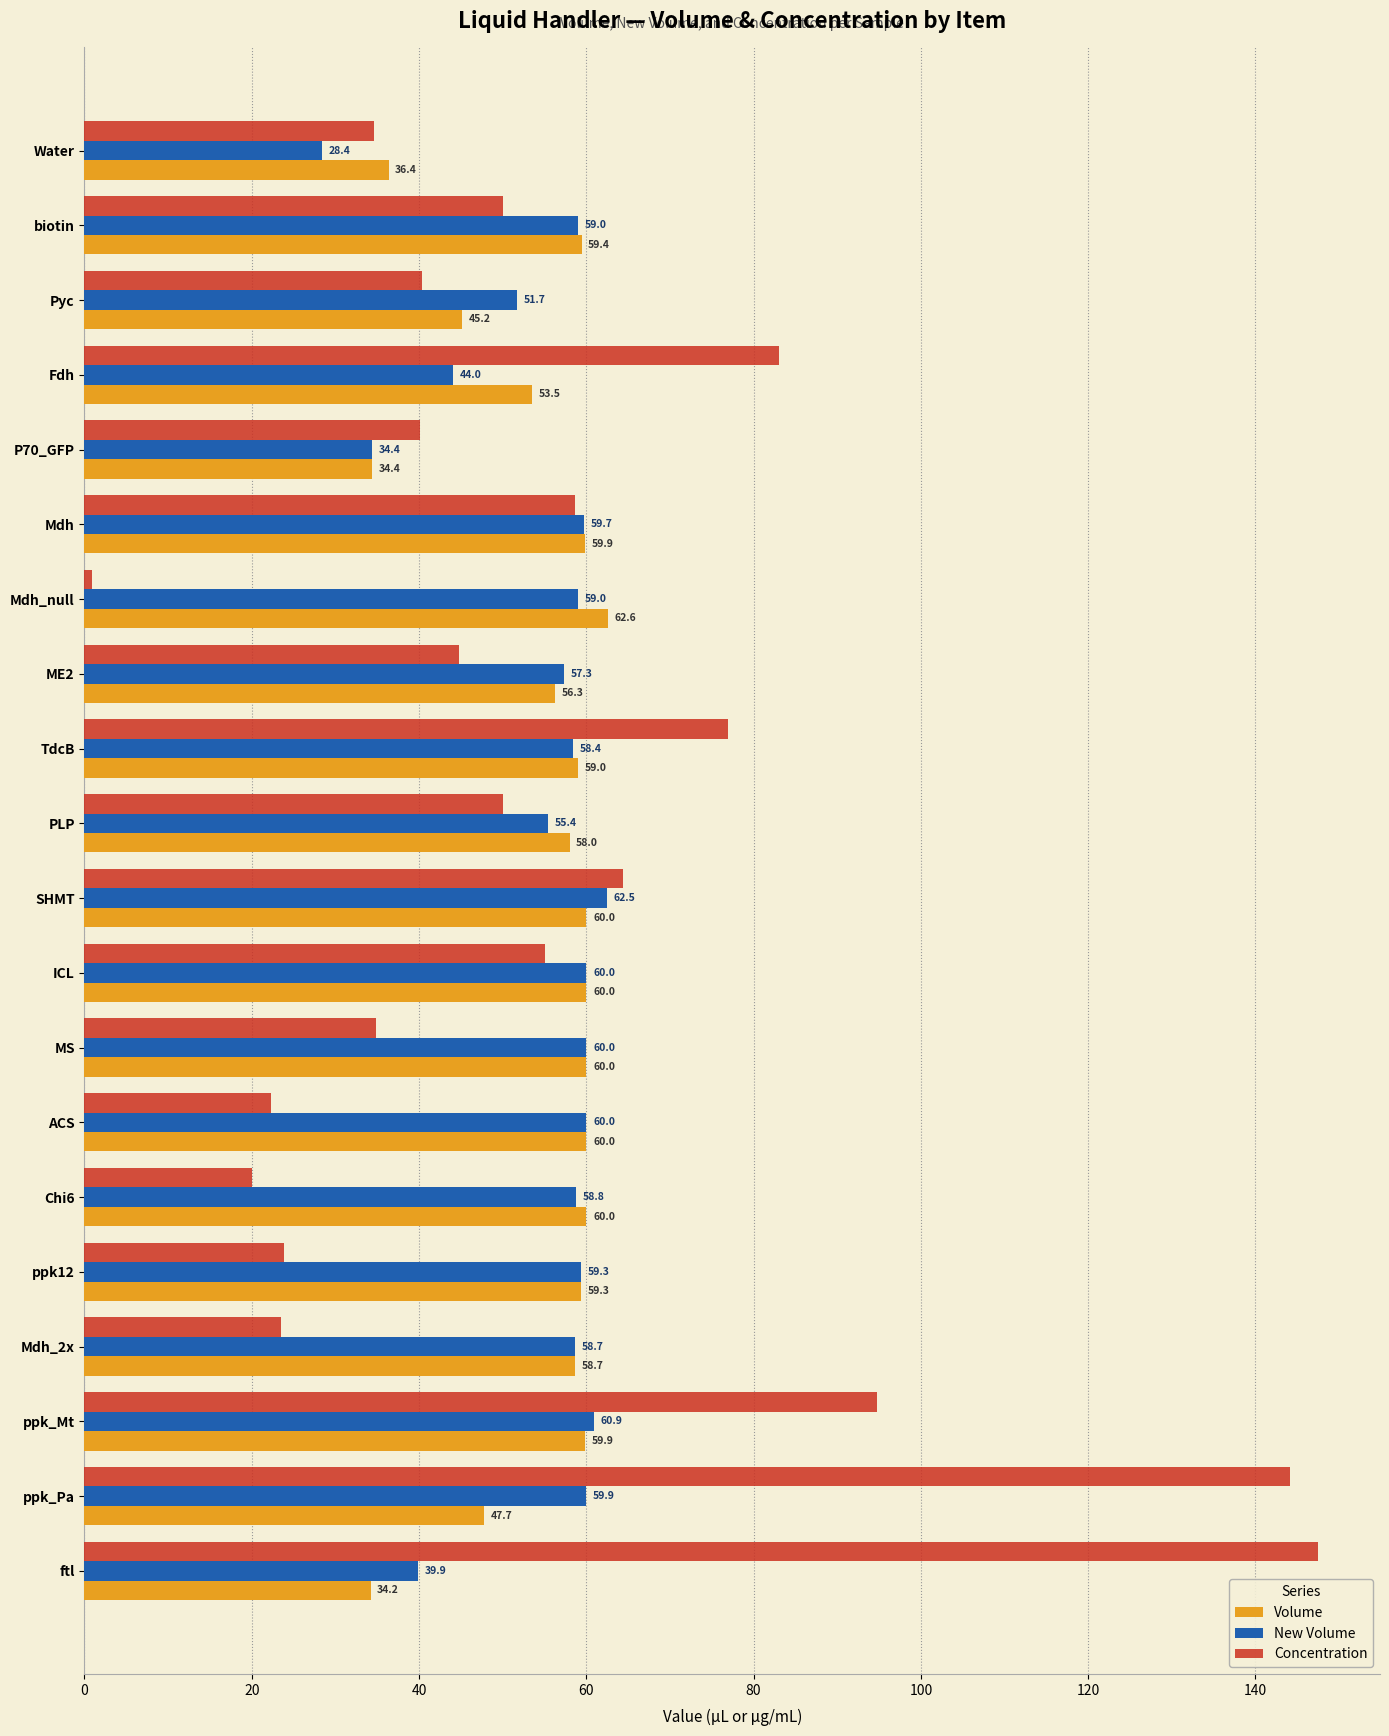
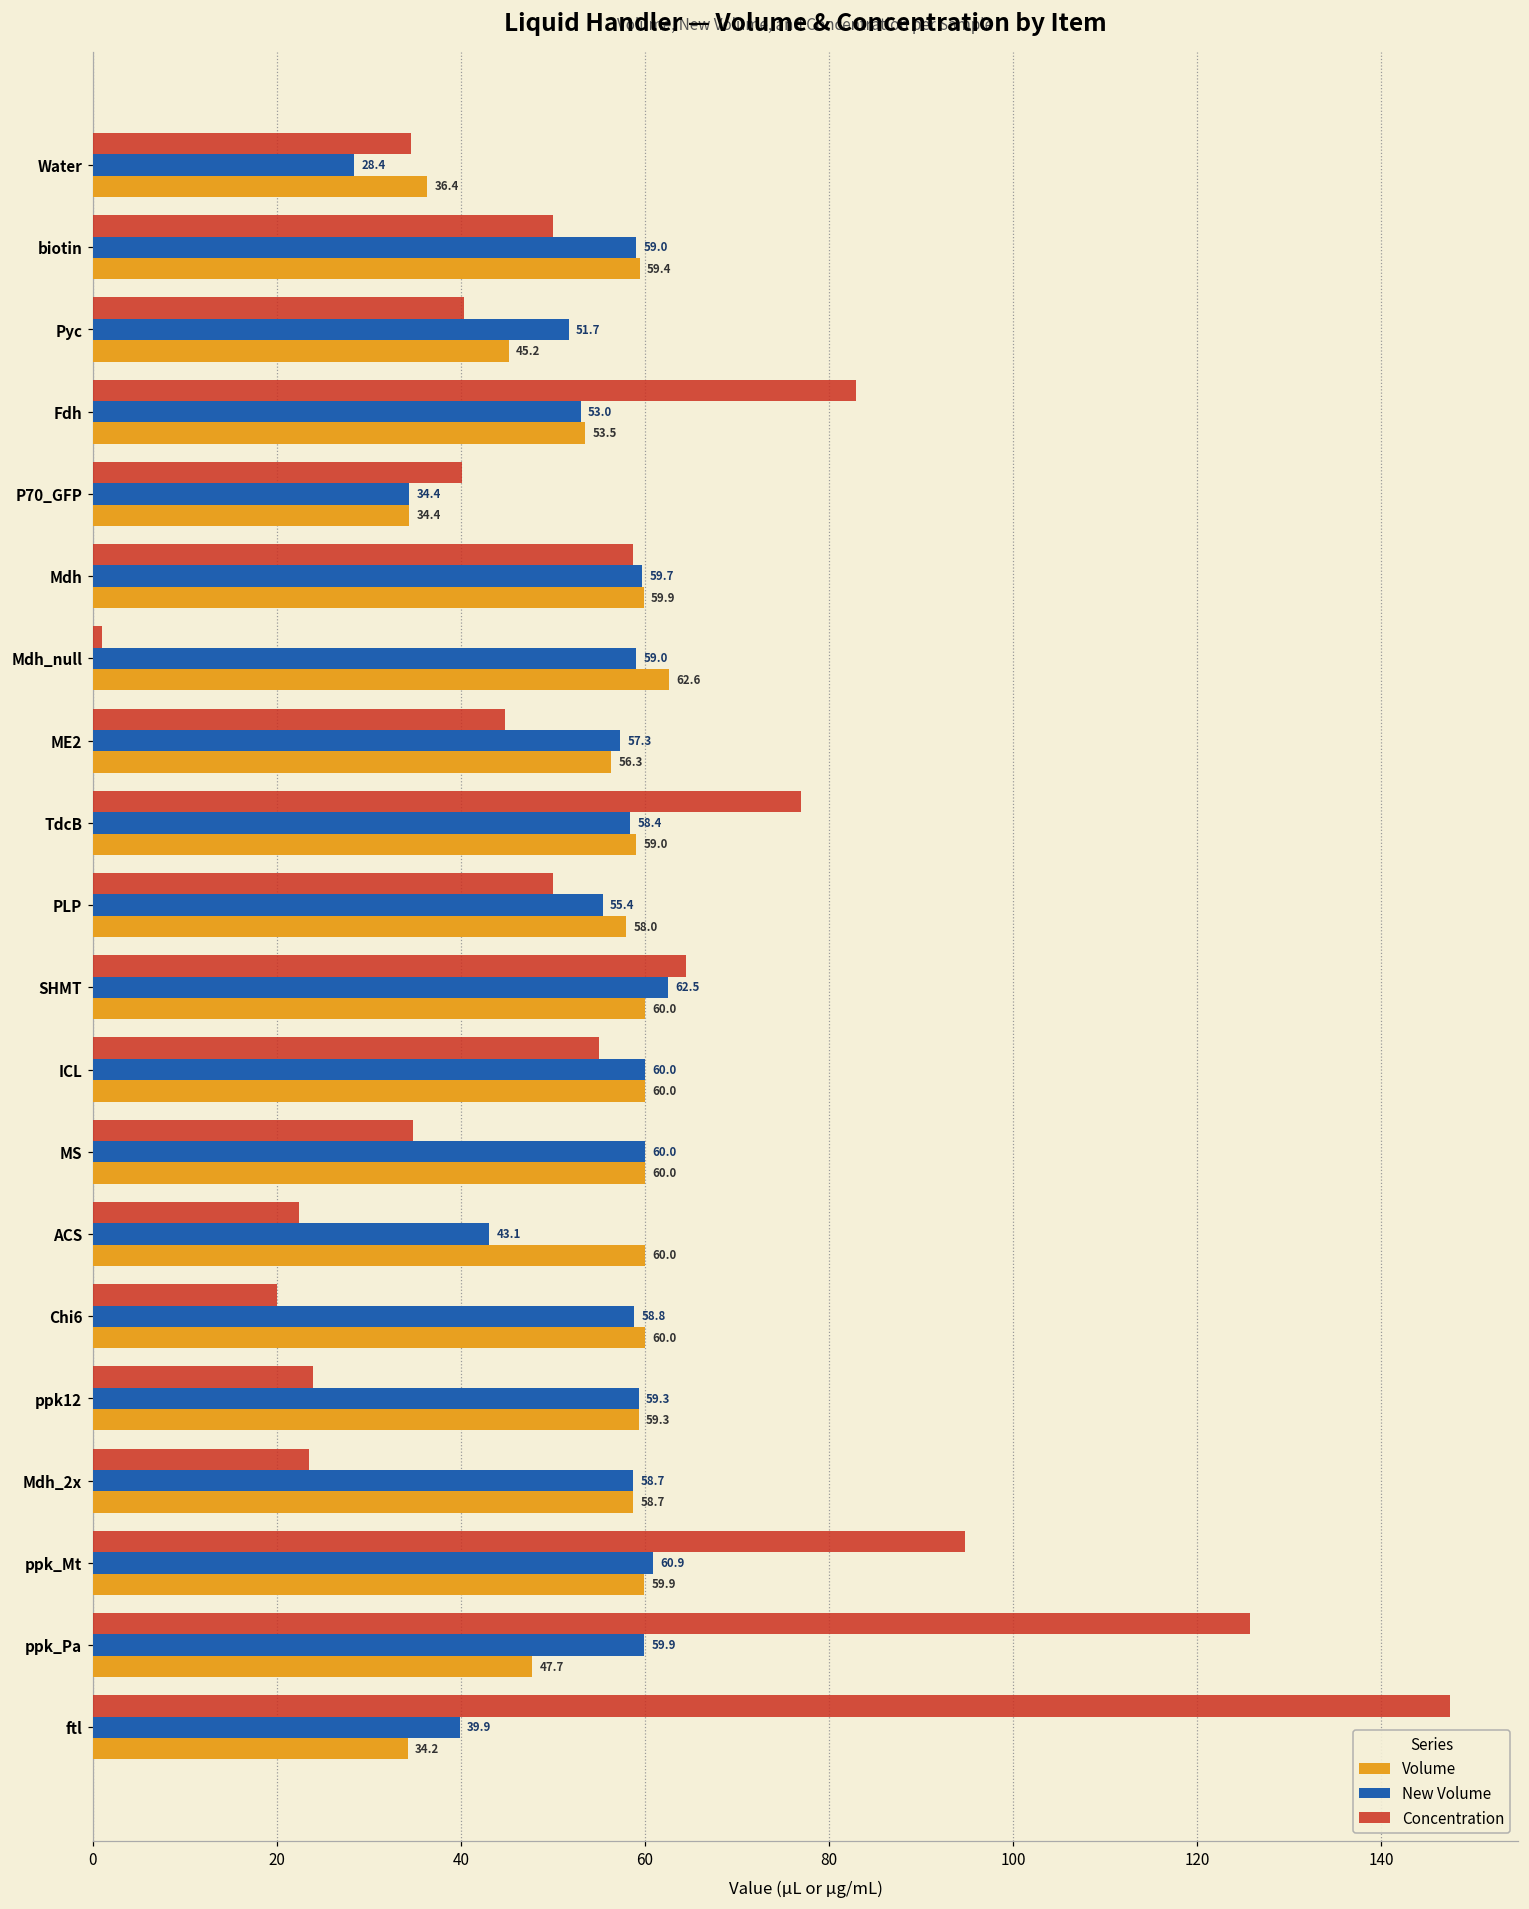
  {
    "Volume": {
      "Water": 36.4,
      "biotin": 59.4,
      "Pyc": 45.2,
      "Fdh": 53.5,
      "P70_GFP": 34.4,
      "Mdh": 59.9,
      "Mdh_null": 62.6,
      "ME2": 56.3,
      "TdcB": 59.0,
      "PLP": 58.0,
      "SHMT": 60.0,
      "ICL": 60.0,
      "MS": 60.0,
      "ACS": 60.0,
      "Chi6": 60.0,
      "ppk12": 59.3,
      "Mdh_2x": 58.7,
      "ppk_Mt": 59.9,
      "ppk_Pa": 47.7,
      "ftl": 34.2
    },
    "New Volume": {
      "Water": 28.4,
      "biotin": 59.0,
      "Pyc": 51.7,
-     "Fdh": 44.0,
+     "Fdh": 53.0,
      "P70_GFP": 34.4,
      "Mdh": 59.7,
      "Mdh_null": 59.0,
      "ME2": 57.3,
      "TdcB": 58.4,
      "PLP": 55.4,
      "SHMT": 62.5,
      "ICL": 60.0,
      "MS": 60.0,
-     "ACS": 60.0,
+     "ACS": 43.1,
      "Chi6": 58.8,
      "ppk12": 59.3,
      "Mdh_2x": 58.7,
      "ppk_Mt": 60.9,
      "ppk_Pa": 59.9,
      "ftl": 39.9
    },
    "Concentration": {
      "Water": 35,
      "biotin": 50,
      "Pyc": 40,
      "Fdh": 83,
      "P70_GFP": 40,
      "Mdh": 59,
      "Mdh_null": 1,
      "ME2": 45,
      "TdcB": 77,
      "PLP": 50,
      "SHMT": 64,
      "ICL": 55,
      "MS": 35,
      "ACS": 22,
      "Chi6": 20,
      "ppk12": 24,
      "Mdh_2x": 24,
      "ppk_Mt": 95,
-     "ppk_Pa": 144,
+     "ppk_Pa": 126,
      "ftl": 148
    }
  }
